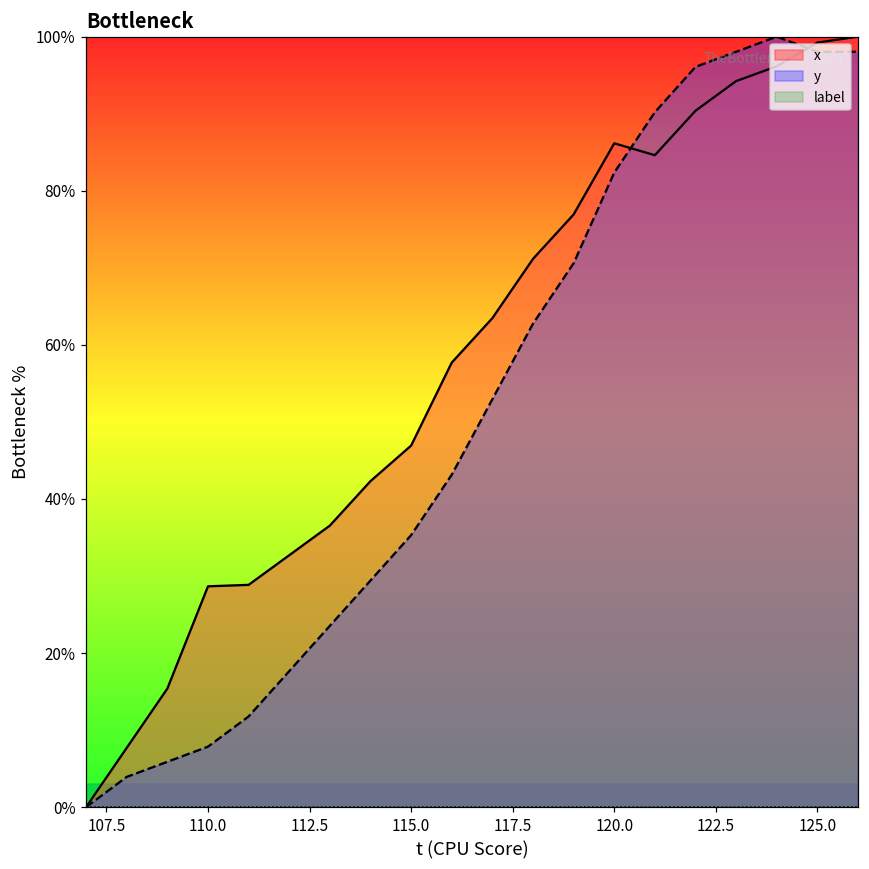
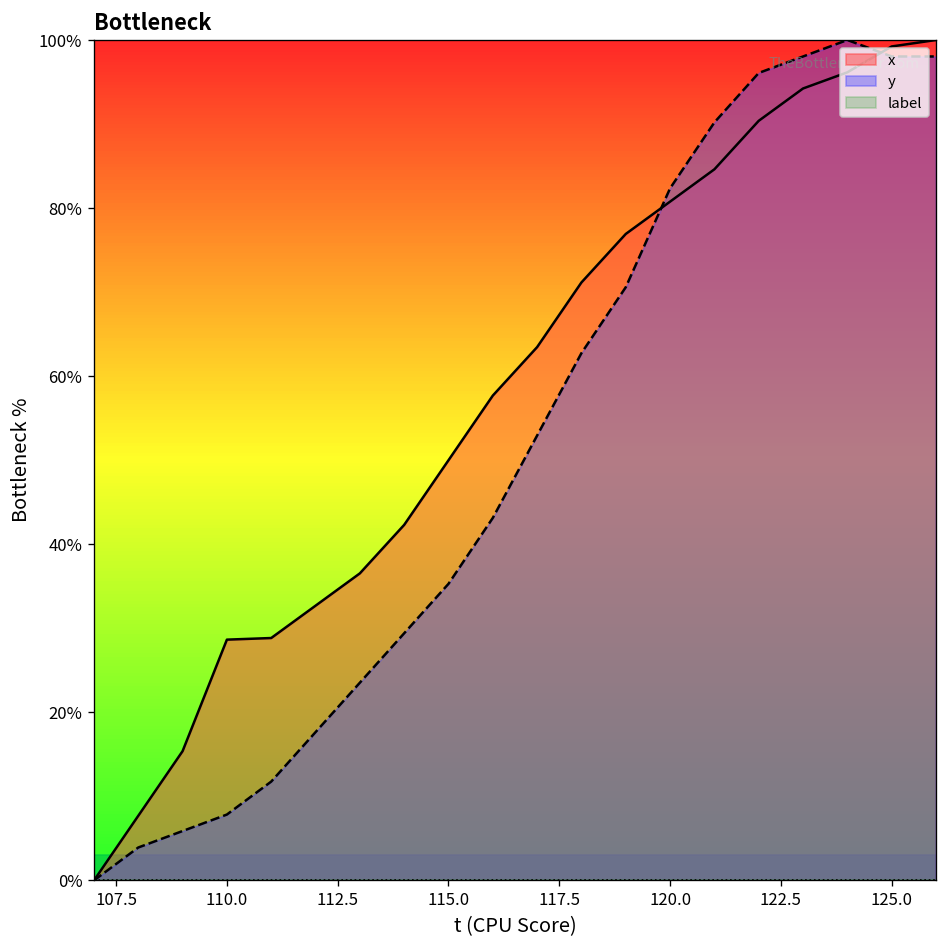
  {
    "x": {
      "110.0": "29%",
-     "115.0": "47%",
-     "120.0": "86%",
+     "115.0": "50%",
+     "120.0": "81%",
      "125.0": "99%"
    },
    "y": {
      "110.0": "8%",
      "115.0": "35%",
      "120.0": "82%"
    }
  }
